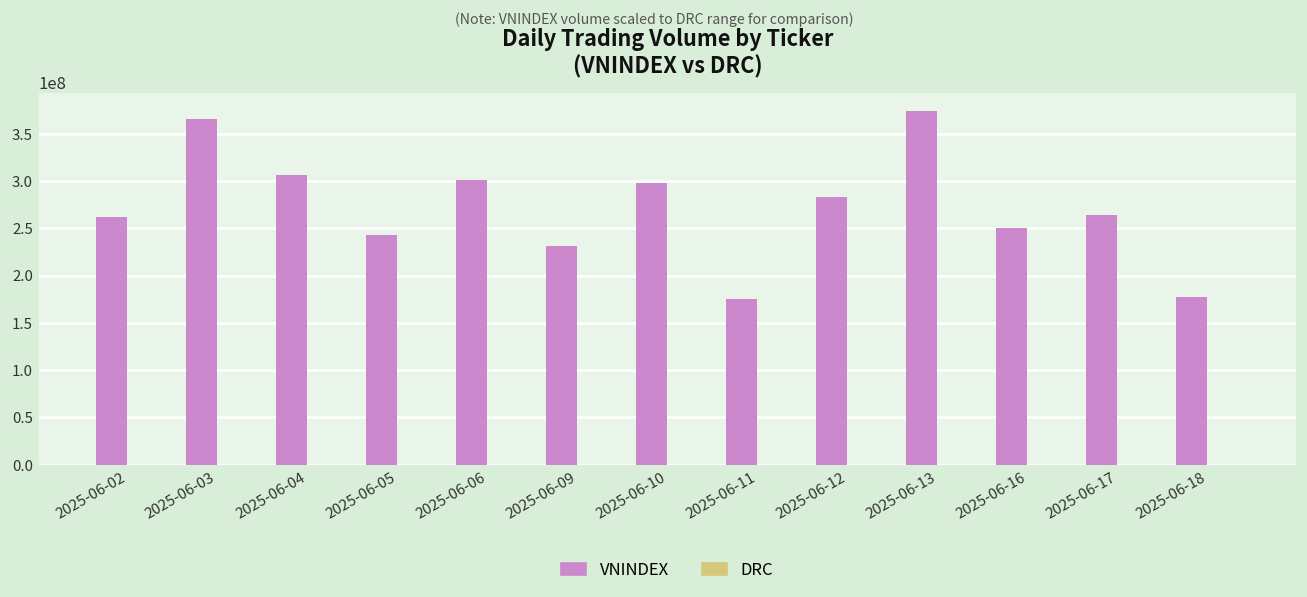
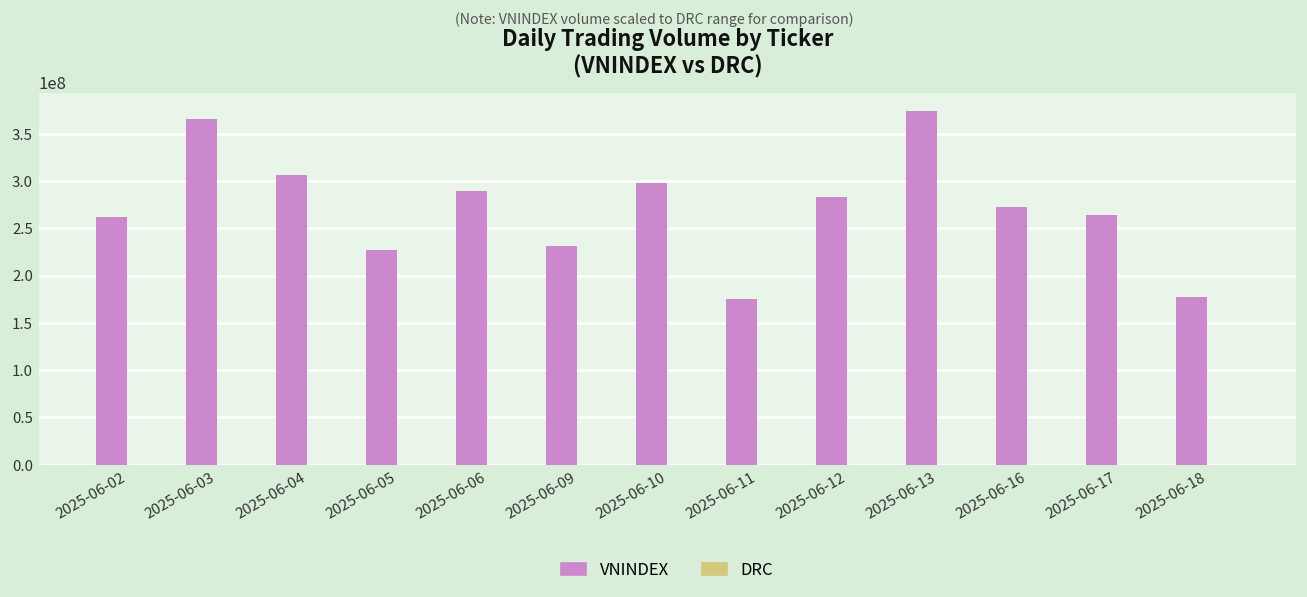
  {
    "VNINDEX": {
      "2025-06-02": 260000000,
      "2025-06-03": 370000000,
      "2025-06-04": 310000000,
-     "2025-06-05": 240000000,
-     "2025-06-06": 300000000,
+     "2025-06-05": 230000000,
+     "2025-06-06": 290000000,
      "2025-06-09": 230000000,
      "2025-06-10": 300000000,
      "2025-06-11": 180000000,
      "2025-06-12": 280000000,
      "2025-06-13": 370000000,
-     "2025-06-16": 250000000,
+     "2025-06-16": 270000000,
      "2025-06-17": 260000000,
      "2025-06-18": 180000000
    }
  }
